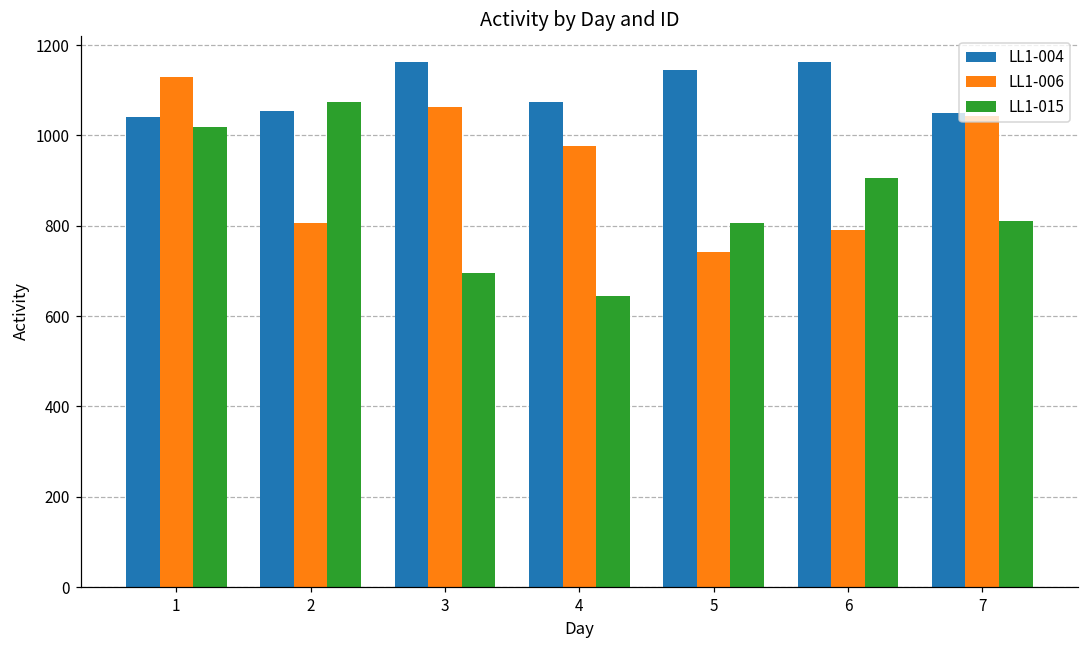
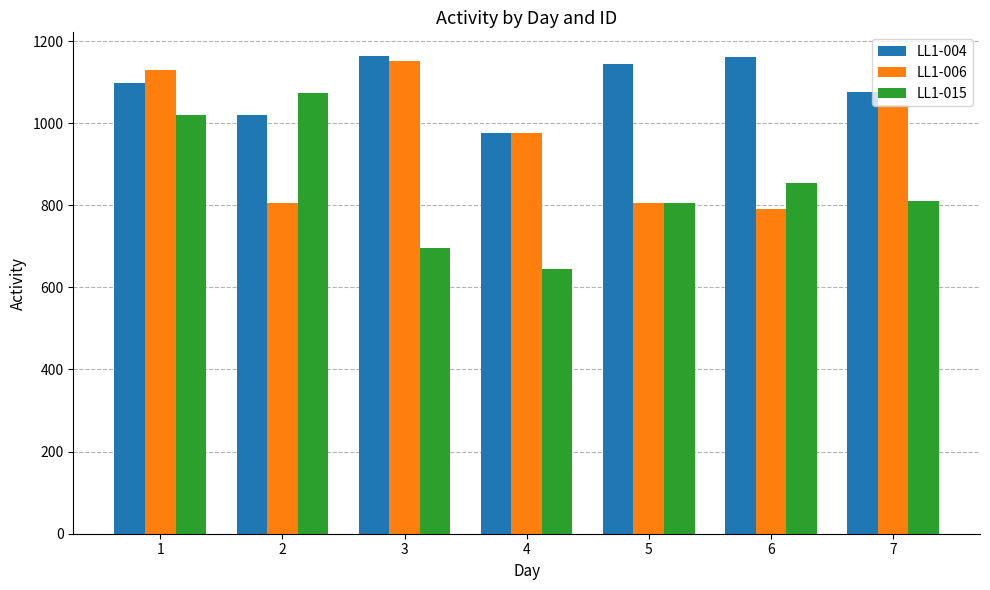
  {
    "LL1-004": {
-     "1": 1040,
-     "2": 1050,
+     "1": 1100,
+     "2": 1020,
      "3": 1160,
-     "4": 1070,
+     "4": 980,
      "5": 1150,
      "6": 1160,
-     "7": 1050
+     "7": 1080
    },
    "LL1-006": {
      "1": 1130,
      "2": 810,
-     "3": 1060,
+     "3": 1150,
      "4": 980,
-     "5": 740,
+     "5": 810,
      "6": 790
    },
    "LL1-015": {
      "1": 1020,
      "2": 1070,
      "3": 700,
      "4": 650,
      "5": 810,
-     "6": 910,
+     "6": 850,
      "7": 810
    }
  }
